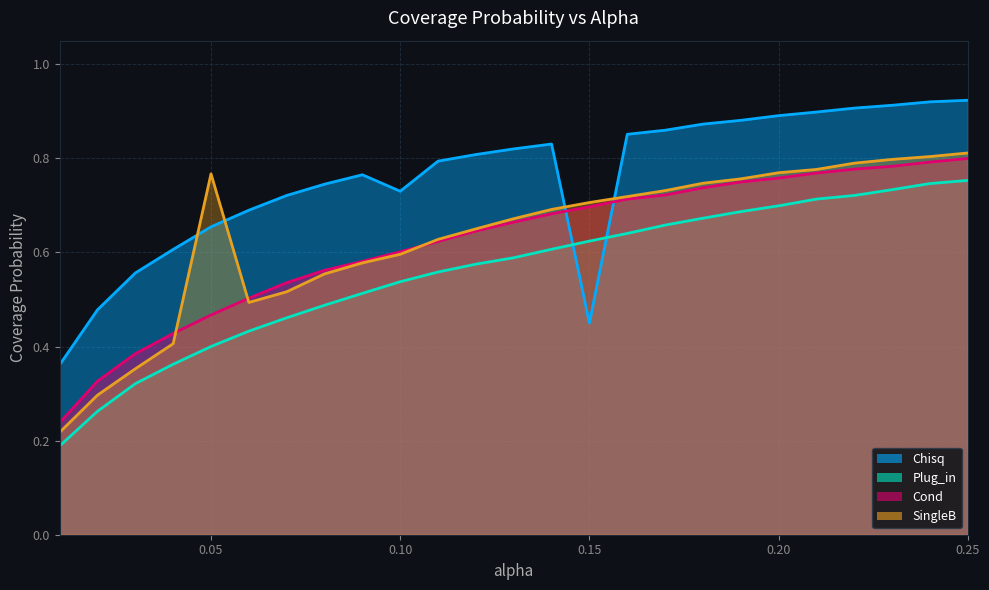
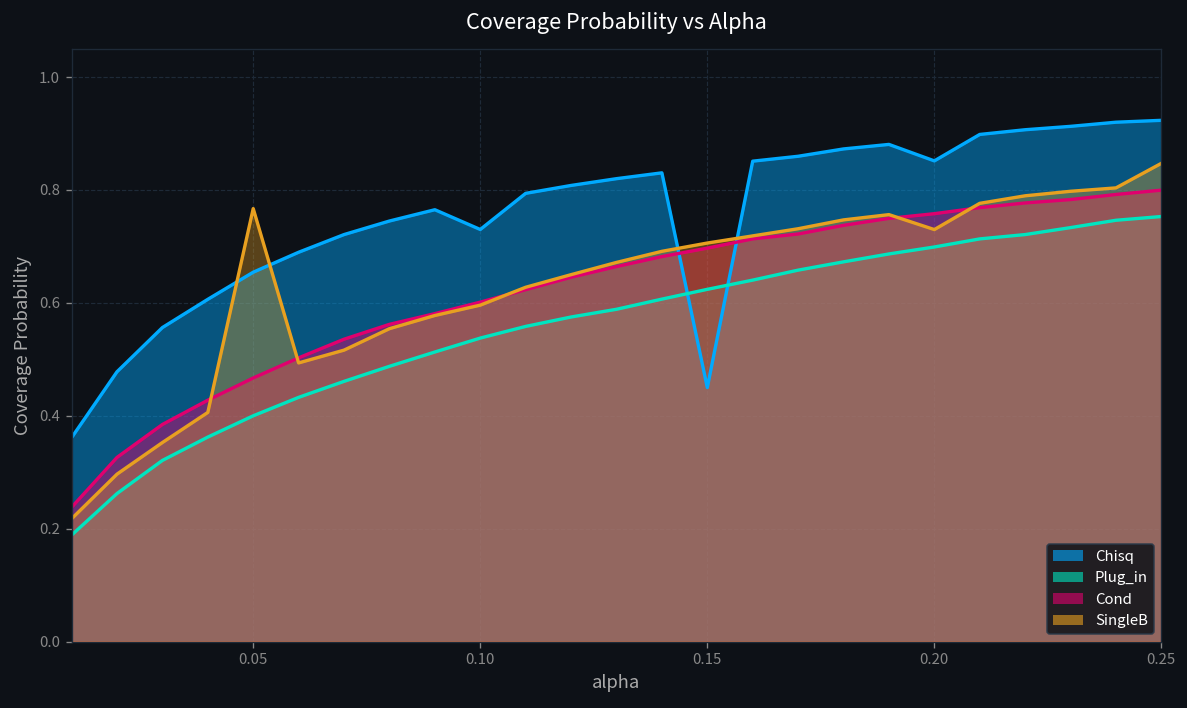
  {
    "Chisq": {
      "0.05": 0.65,
      "0.10": 0.73,
      "0.15": 0.45,
-     "0.20": 0.89,
+     "0.20": 0.85,
      "0.25": 0.92
    },
    "Plug_in": {
      "0.05": 0.40,
      "0.10": 0.54,
      "0.15": 0.62,
      "0.20": 0.70,
      "0.25": 0.75
    },
    "Cond": {
      "0.05": 0.47,
      "0.15": 0.70,
      "0.20": 0.76,
      "0.25": 0.80
    },
    "SingleB": {
      "0.05": 0.77,
      "0.15": 0.71,
-     "0.20": 0.77,
-     "0.25": 0.81
+     "0.20": 0.73,
+     "0.25": 0.85
    }
  }
